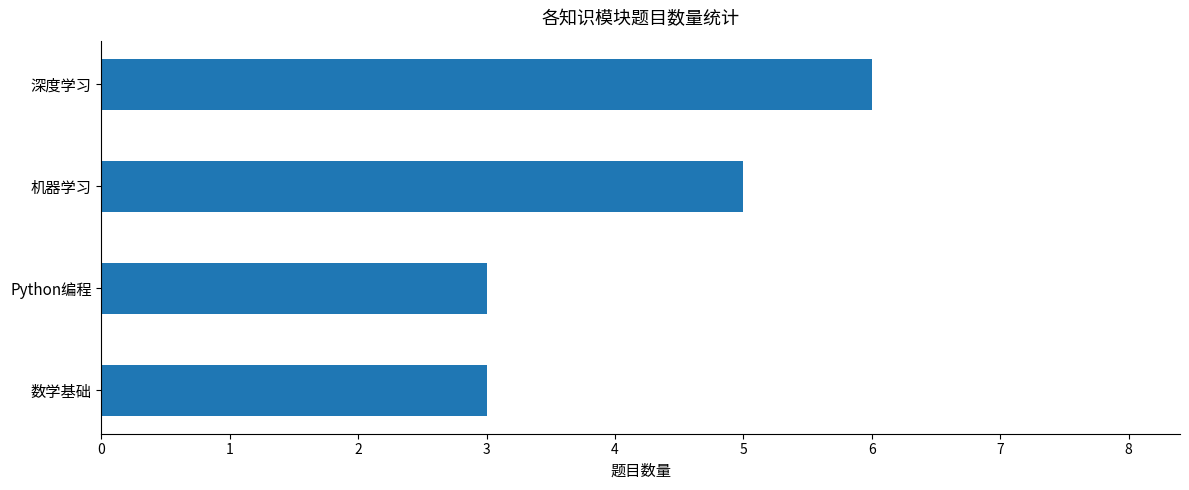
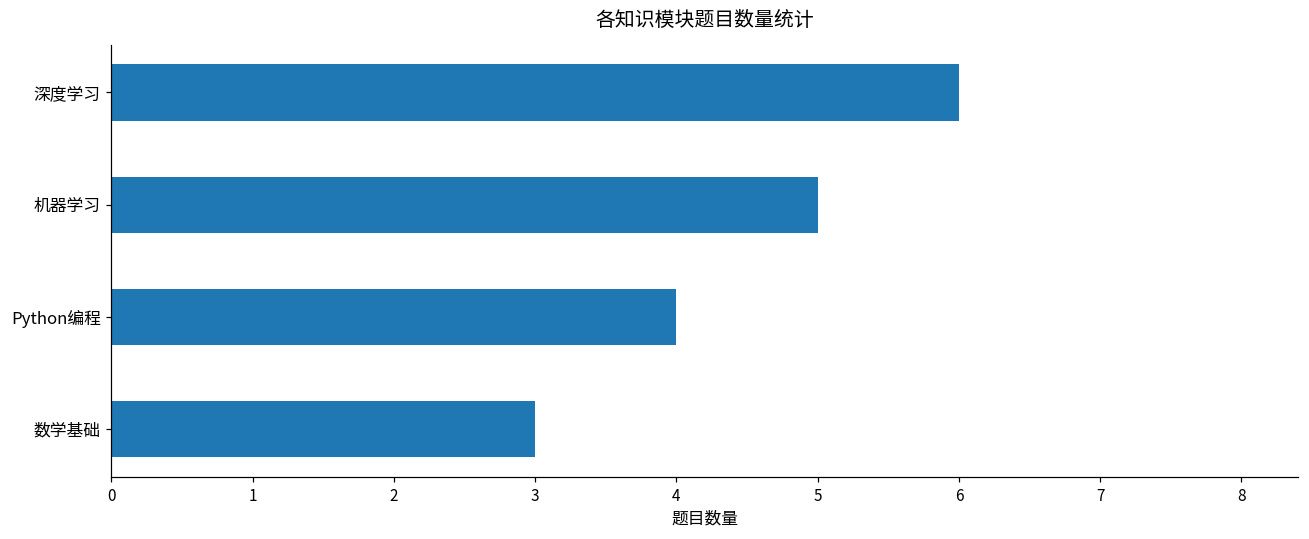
  {
    "深度学习": 6,
    "机器学习": 5,
-   "Python编程": 3,
+   "Python编程": 4,
    "数学基础": 3
  }
